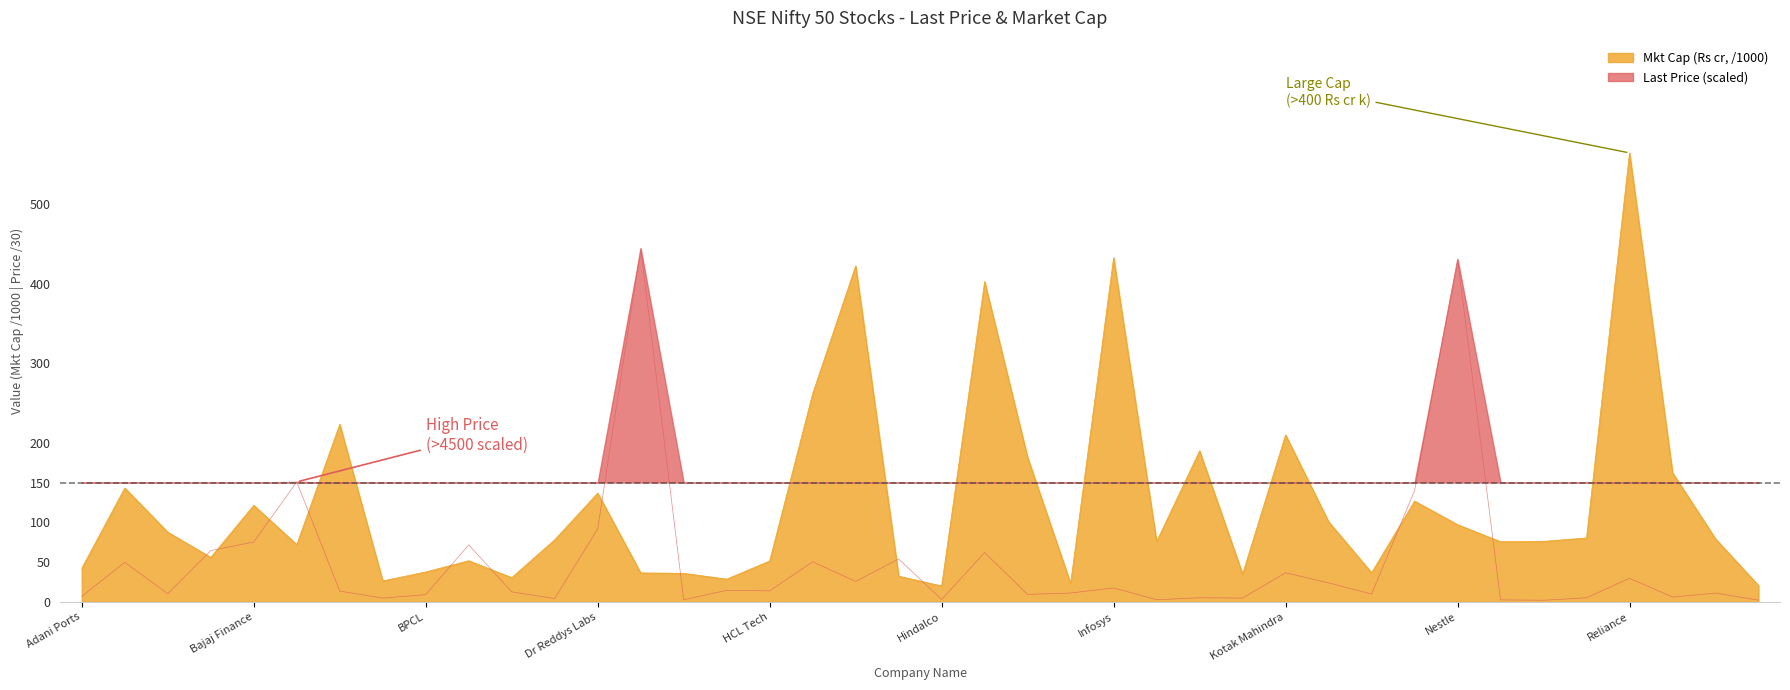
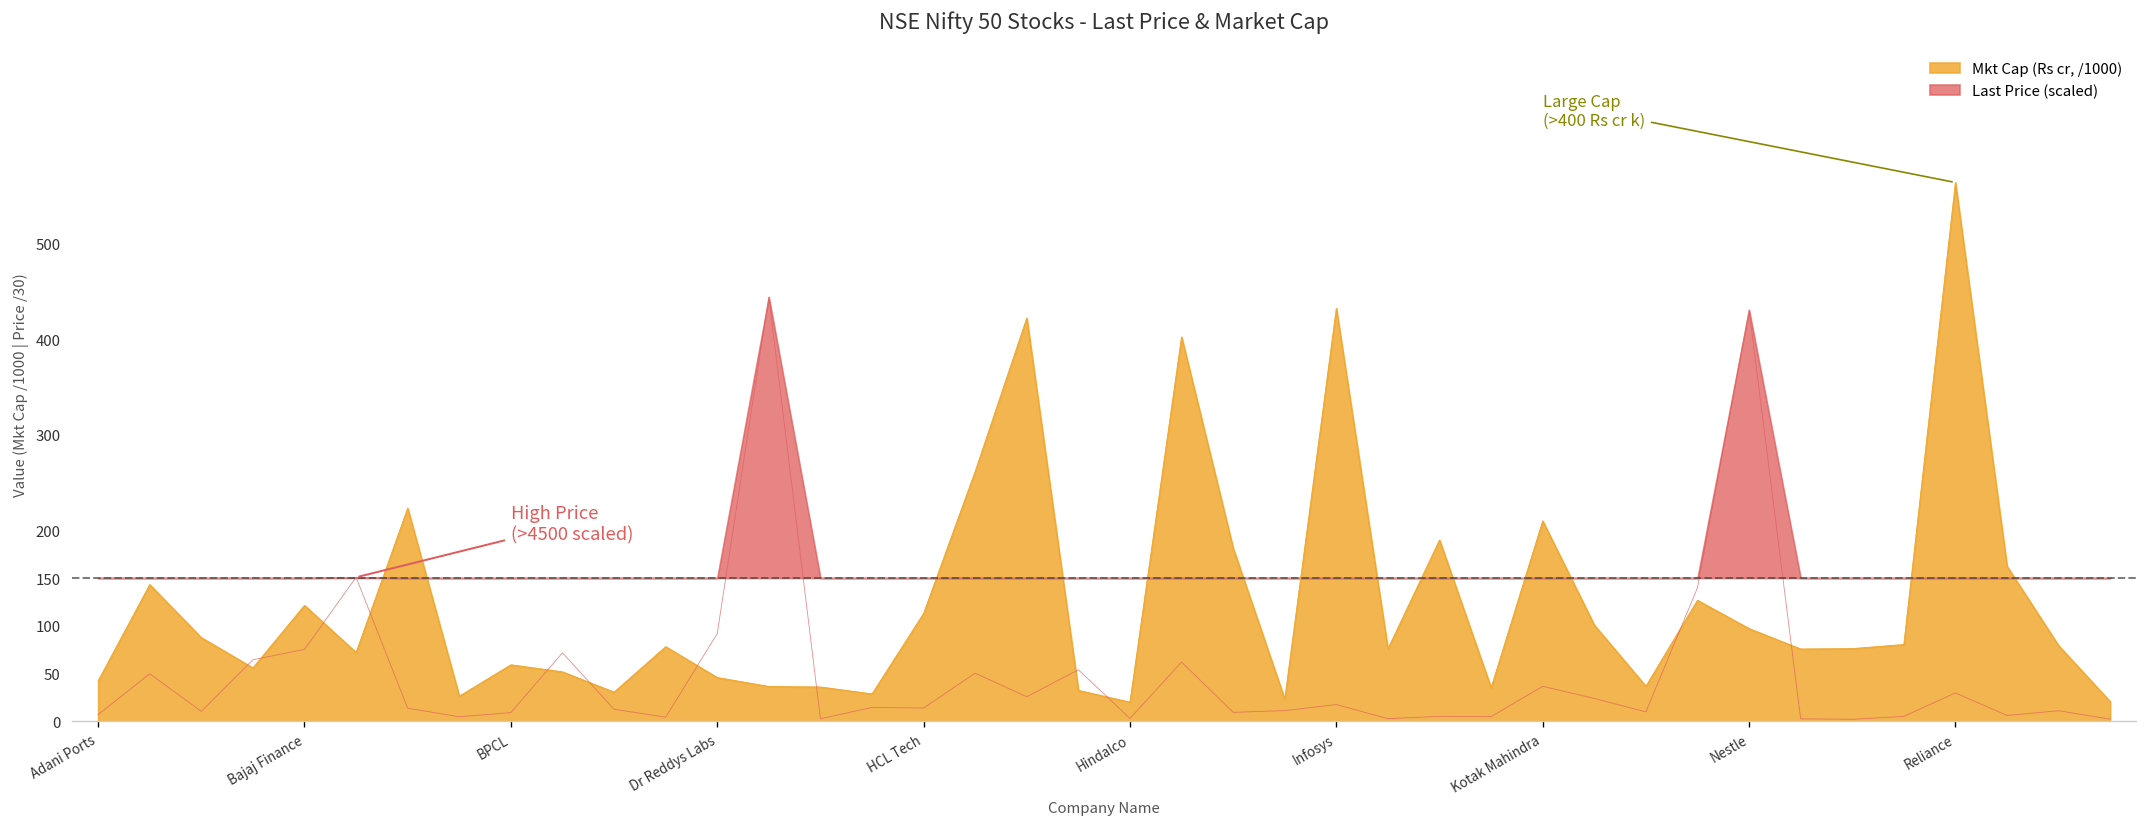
  {
    "Mkt Cap (Rs cr, /1000)": {
      "Adani Ports": 40,
      "Bajaj Finance": 120,
-     "BPCL": 40,
-     "Dr Reddys Labs": 140,
-     "HCL Tech": 50,
+     "BPCL": 60,
+     "Dr Reddys Labs": 50,
+     "HCL Tech": 110,
      "Hindalco": 20,
      "Infosys": 430,
      "Kotak Mahindra": 210,
      "Nestle": 100
    }
  }
